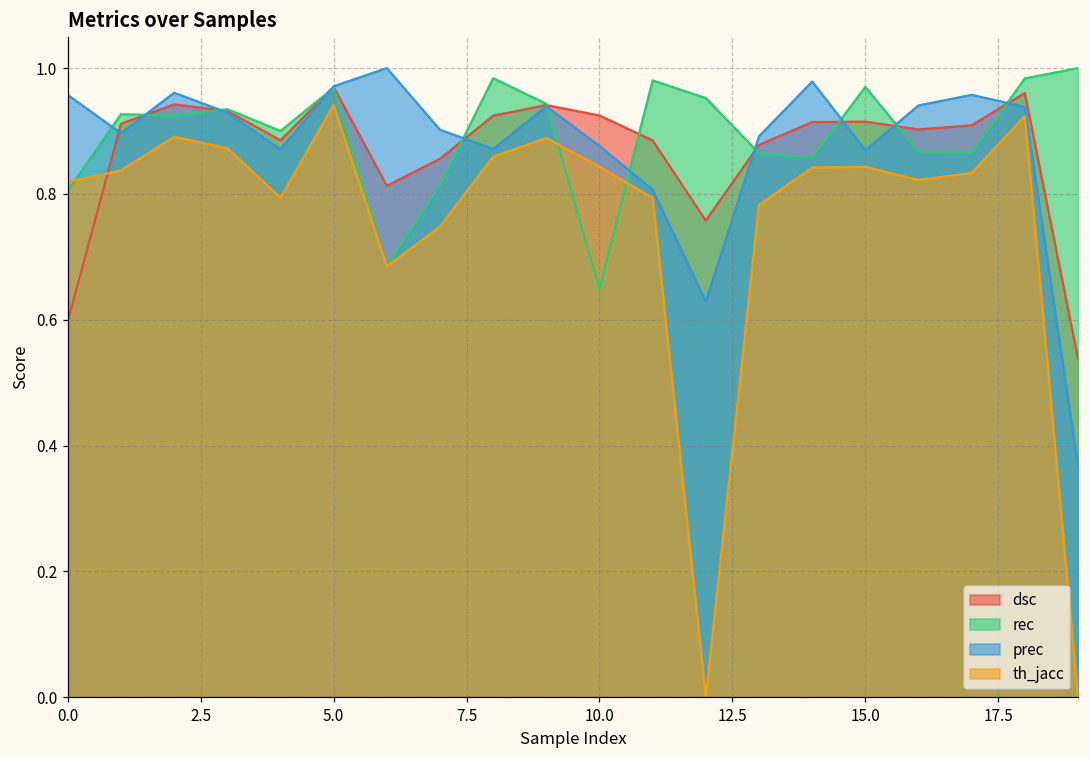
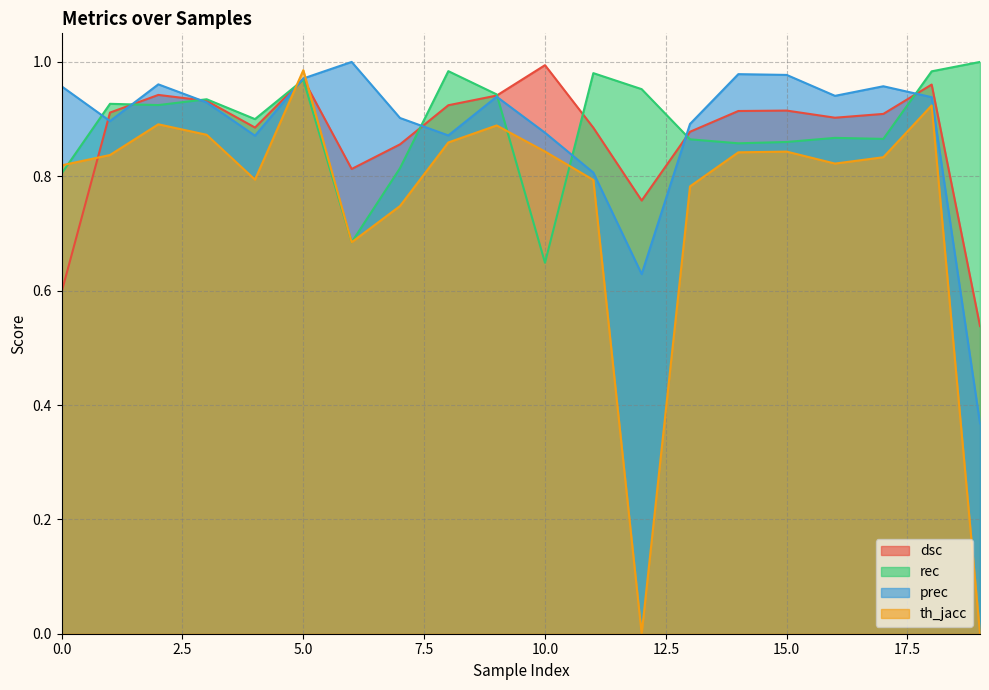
  {
    "dsc": {
      "0.0": 0.60,
-     "10.0": 0.92,
+     "10.0": 0.99,
      "15.0": 0.91
    },
    "rec": {
      "0.0": 0.80,
      "10.0": 0.65,
-     "15.0": 0.97
+     "15.0": 0.86
    },
    "prec": {
      "0.0": 0.96,
      "10.0": 0.88,
-     "15.0": 0.87
+     "15.0": 0.98
    },
    "th_jacc": {
      "0.0": 0.82,
-     "5.0": 0.94,
+     "5.0": 0.99,
      "10.0": 0.84,
      "15.0": 0.84
    }
  }
